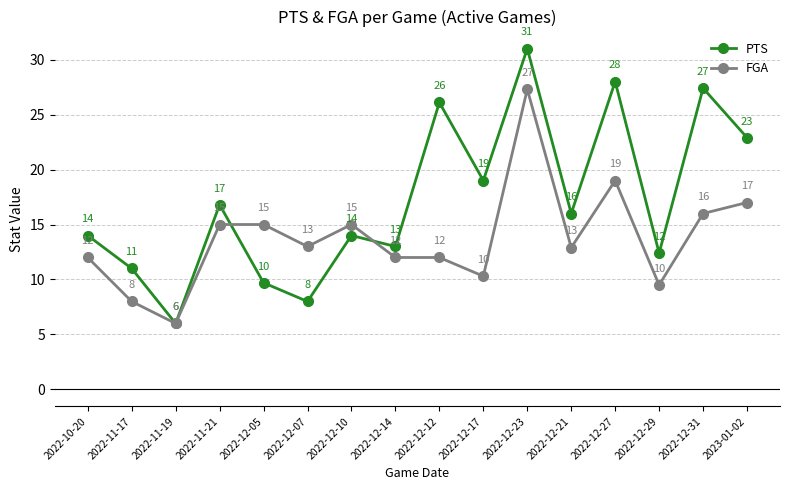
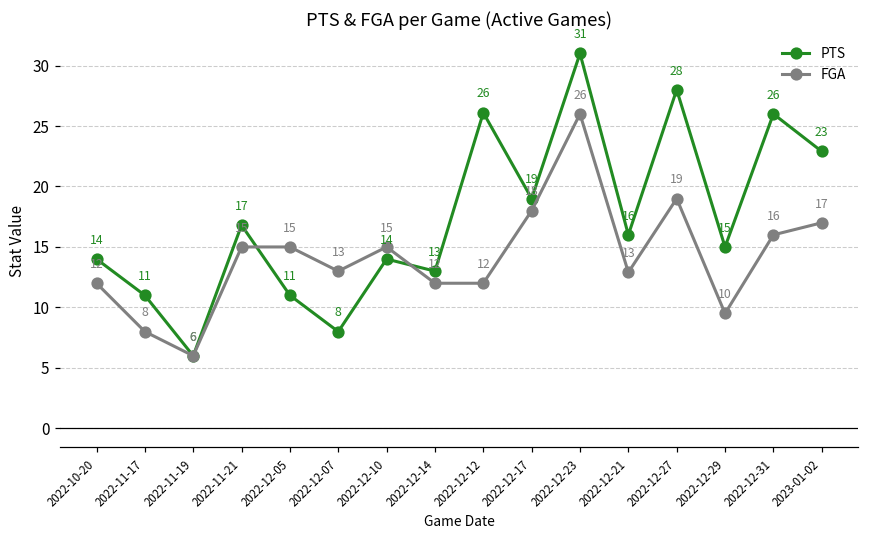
  {
    "PTS": {
      "2022-10-20": 14,
      "2022-11-17": 11,
      "2022-11-21": 17,
-     "2022-12-05": 10,
+     "2022-12-05": 11,
      "2022-12-07": 8,
      "2022-12-14": 13,
      "2022-12-12": 26,
      "2022-12-17": 19,
      "2022-12-23": 31,
      "2022-12-21": 16,
      "2022-12-27": 28,
-     "2022-12-29": 12,
-     "2022-12-31": 27,
+     "2022-12-29": 15,
+     "2022-12-31": 26,
      "2023-01-02": 23
    },
    "FGA": {
      "2022-11-17": 8,
      "2022-12-05": 15,
      "2022-12-07": 13,
      "2022-12-10": 15,
      "2022-12-12": 12,
-     "2022-12-17": 10,
-     "2022-12-23": 27,
+     "2022-12-17": 18,
+     "2022-12-23": 26,
      "2022-12-21": 13,
      "2022-12-27": 19,
      "2022-12-29": 10,
      "2022-12-31": 16,
      "2023-01-02": 17
    }
  }
